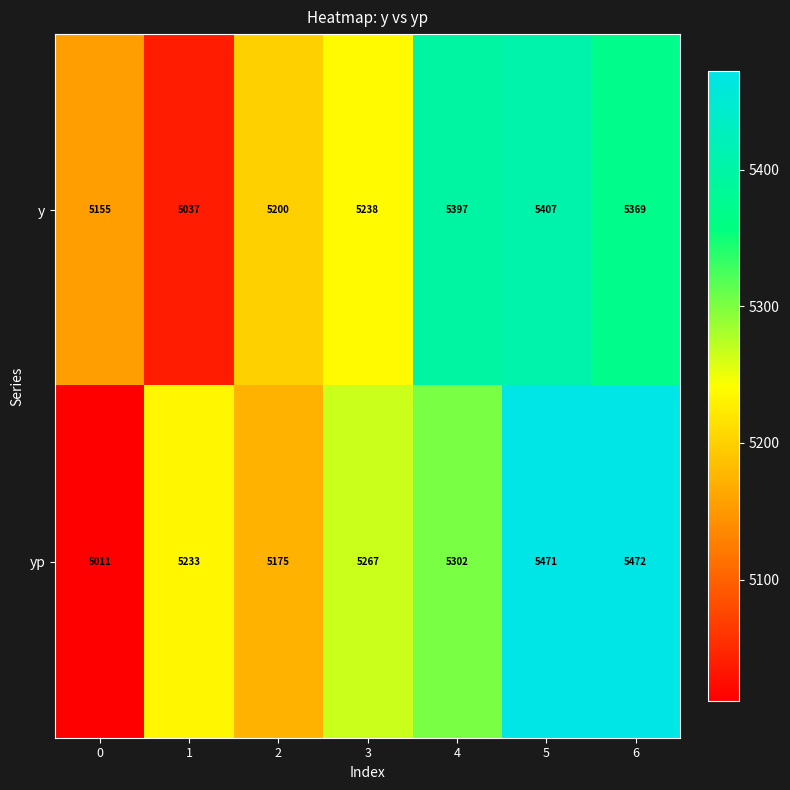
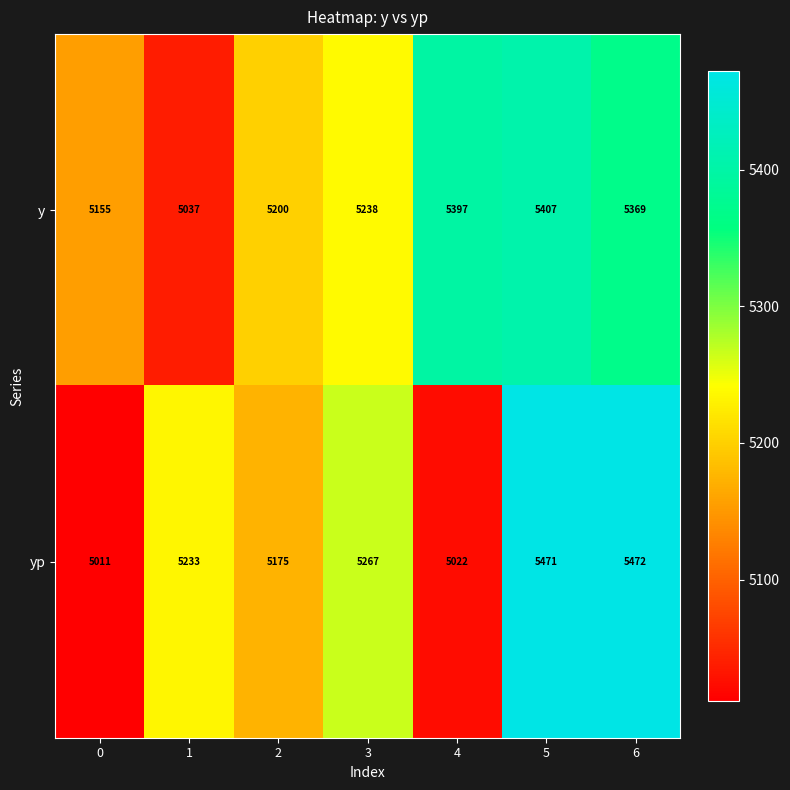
  {
    "y": {
      "0": 5155,
      "1": 5037,
      "2": 5200,
      "3": 5238,
      "4": 5397,
      "5": 5407,
      "6": 5369
    },
    "yp": {
      "0": 5011,
      "1": 5233,
      "2": 5175,
      "3": 5267,
-     "4": 5302,
+     "4": 5022,
      "5": 5471,
      "6": 5472
    }
  }
